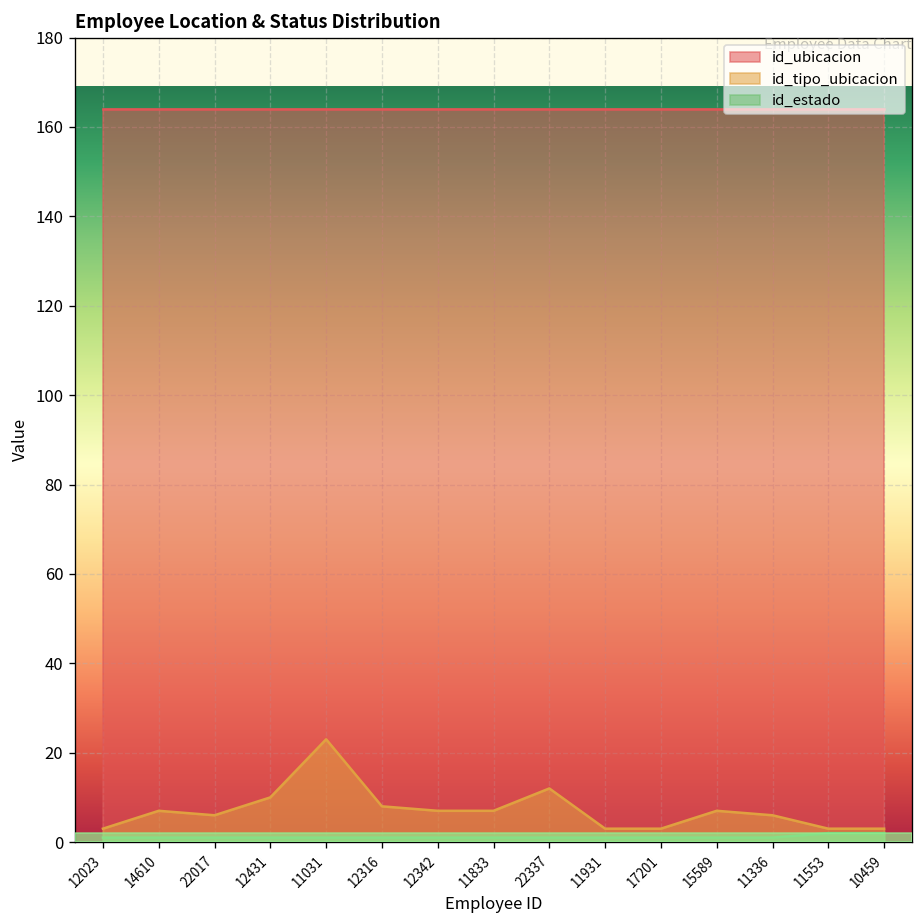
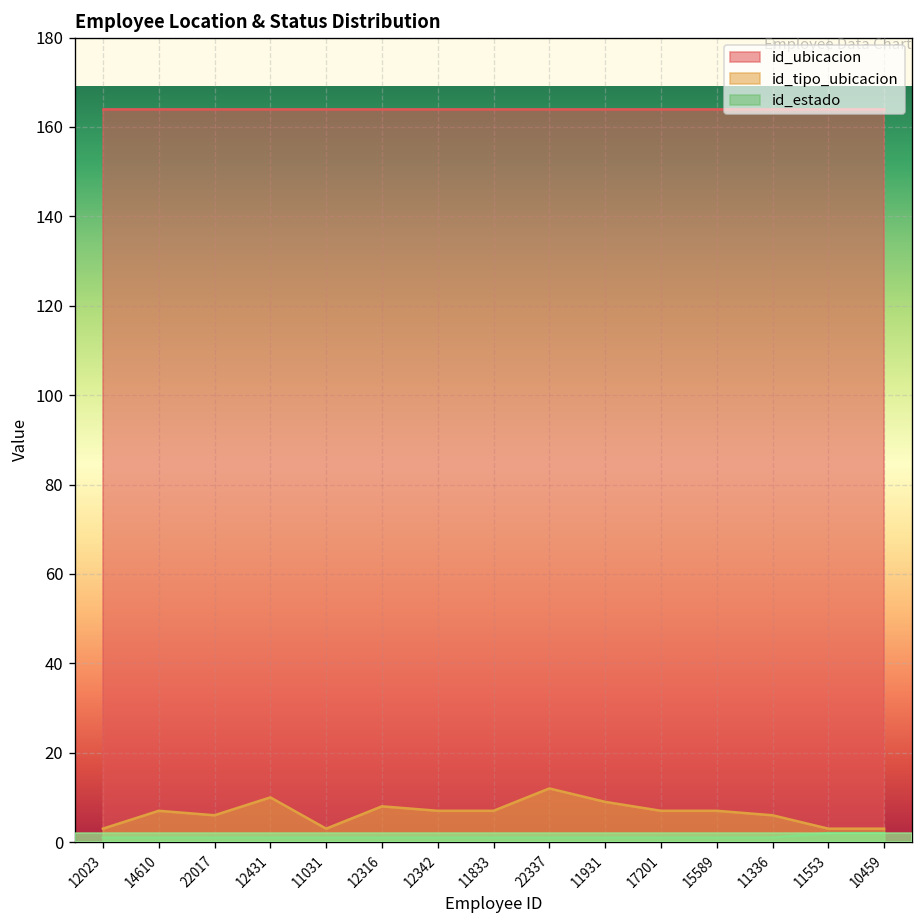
  {
    "id_ubicacion": {
      "12023": 164,
      "14610": 164,
      "22017": 164,
      "12431": 164,
      "11031": 164,
      "12316": 164,
      "12342": 164,
      "11833": 164,
      "22337": 164,
      "11931": 164,
      "17201": 164,
      "15589": 164
    },
    "id_tipo_ubicacion": {
      "12023": 3,
      "14610": 7,
      "22017": 6,
      "12431": 10,
-     "11031": 23,
+     "11031": 3,
      "12316": 8,
      "12342": 7,
      "11833": 7,
      "22337": 12,
-     "11931": 3,
-     "17201": 3,
+     "11931": 9,
+     "17201": 7,
      "15589": 7,
      "11336": 6,
      "11553": 3,
      "10459": 3
    }
  }
